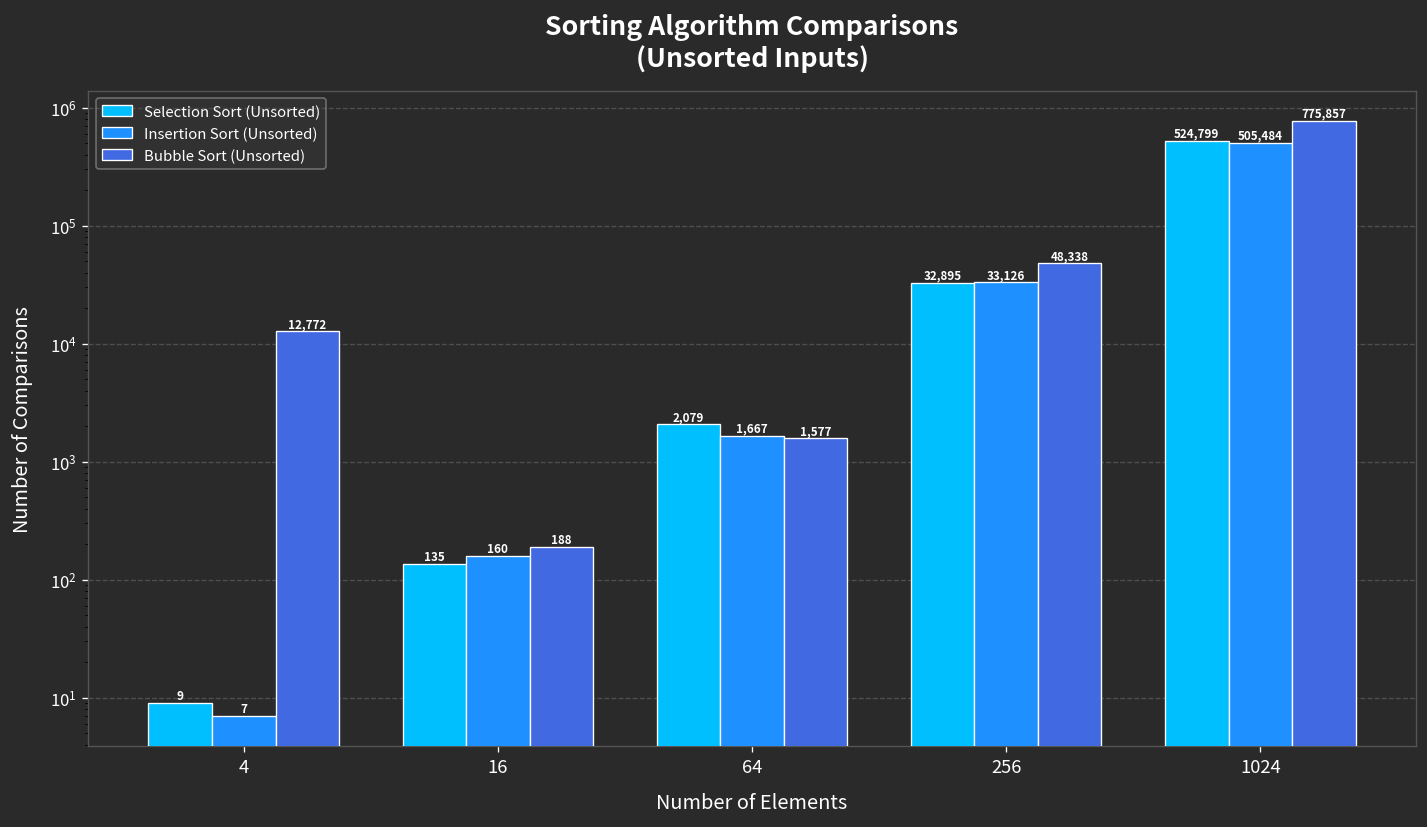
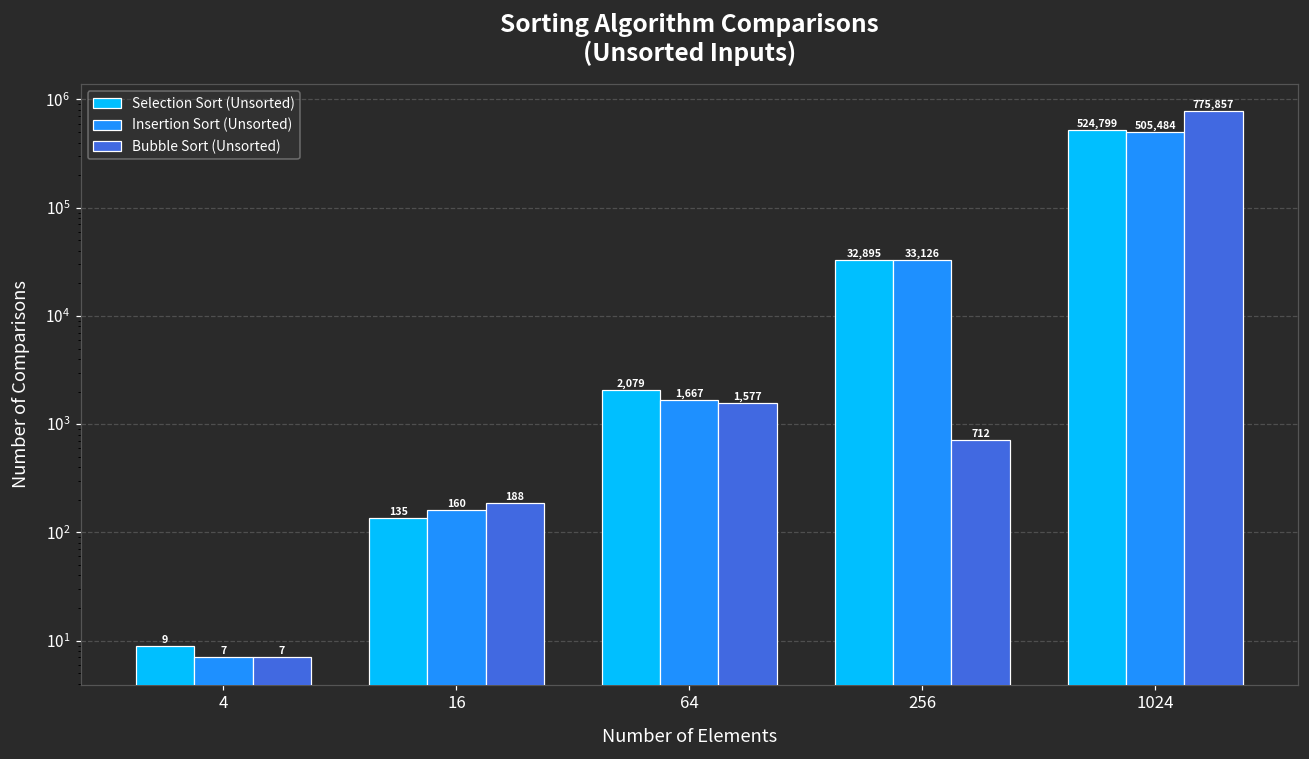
  {
    "Bubble Sort (Unsorted)": {
-     "4": "12,772",
+     "4": "7",
      "16": "188",
      "64": "1,577",
-     "256": "48,338",
+     "256": "712",
      "1024": "775,857"
    }
  }
